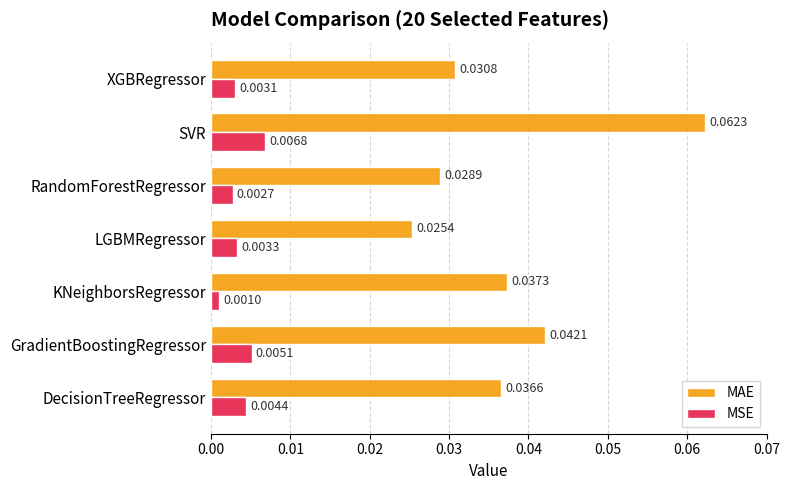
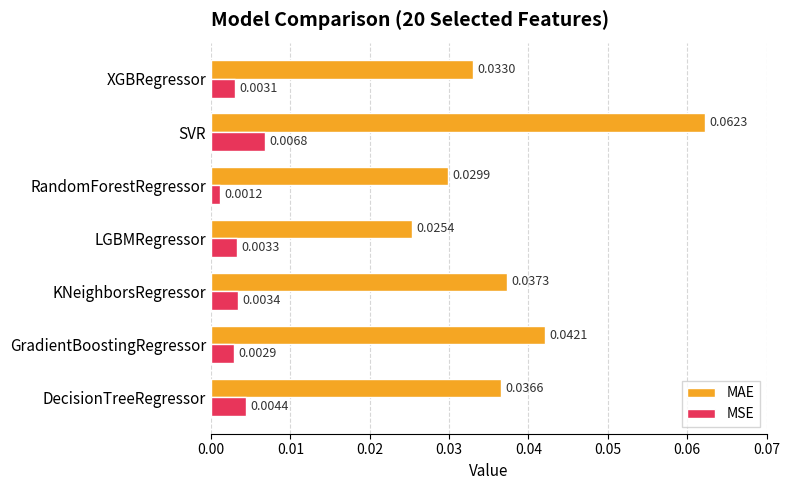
  {
    "MAE": {
-     "XGBRegressor": 0.0308,
+     "XGBRegressor": 0.0330,
      "SVR": 0.0623,
-     "RandomForestRegressor": 0.0289,
+     "RandomForestRegressor": 0.0299,
      "LGBMRegressor": 0.0254,
      "KNeighborsRegressor": 0.0373,
      "GradientBoostingRegressor": 0.0421,
      "DecisionTreeRegressor": 0.0366
    },
    "MSE": {
      "XGBRegressor": 0.0031,
      "SVR": 0.0068,
-     "RandomForestRegressor": 0.0027,
+     "RandomForestRegressor": 0.0012,
      "LGBMRegressor": 0.0033,
-     "KNeighborsRegressor": 0.0010,
-     "GradientBoostingRegressor": 0.0051,
+     "KNeighborsRegressor": 0.0034,
+     "GradientBoostingRegressor": 0.0029,
      "DecisionTreeRegressor": 0.0044
    }
  }
